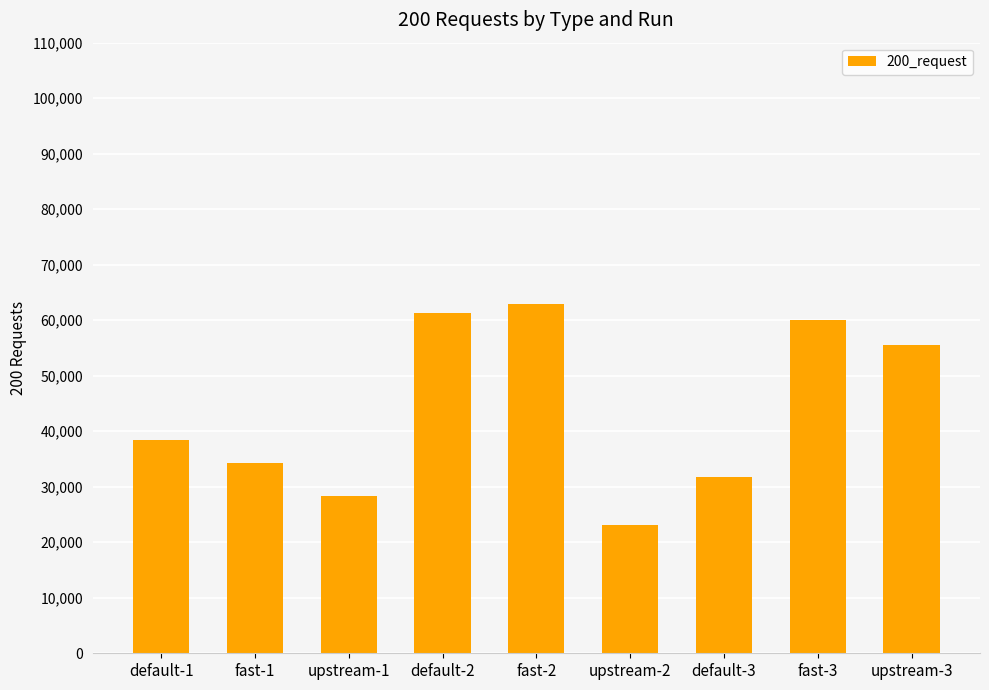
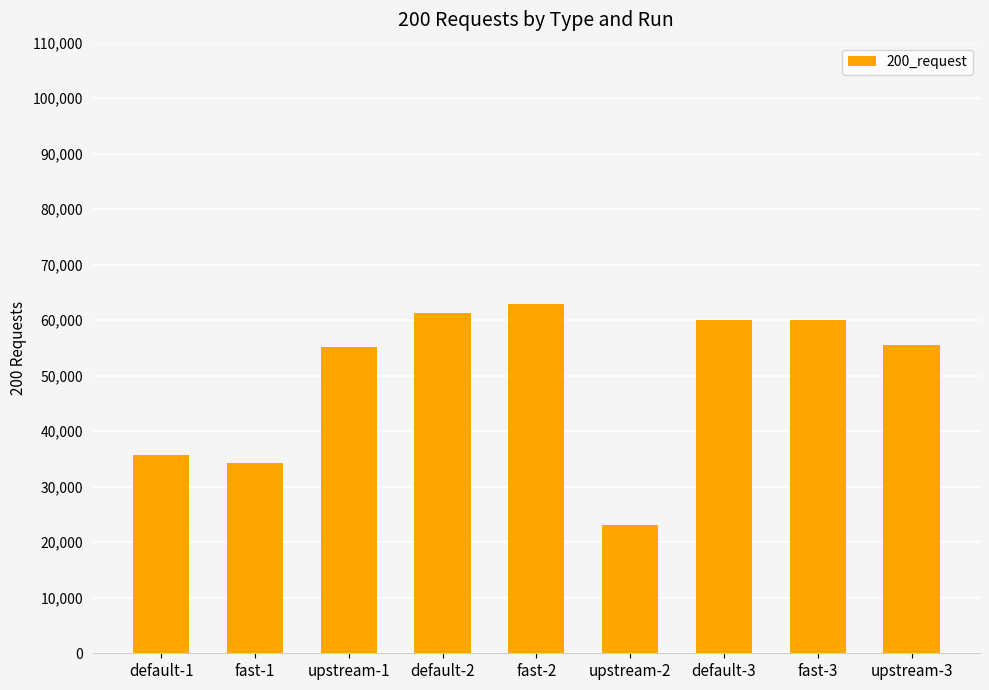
  {
-   "default-1": "38,000",
+   "default-1": "36,000",
    "fast-1": "34,000",
-   "upstream-1": "28,000",
+   "upstream-1": "55,000",
    "default-2": "61,000",
    "fast-2": "63,000",
    "upstream-2": "23,000",
-   "default-3": "32,000",
+   "default-3": "60,000",
    "fast-3": "60,000",
    "upstream-3": "55,000"
  }
